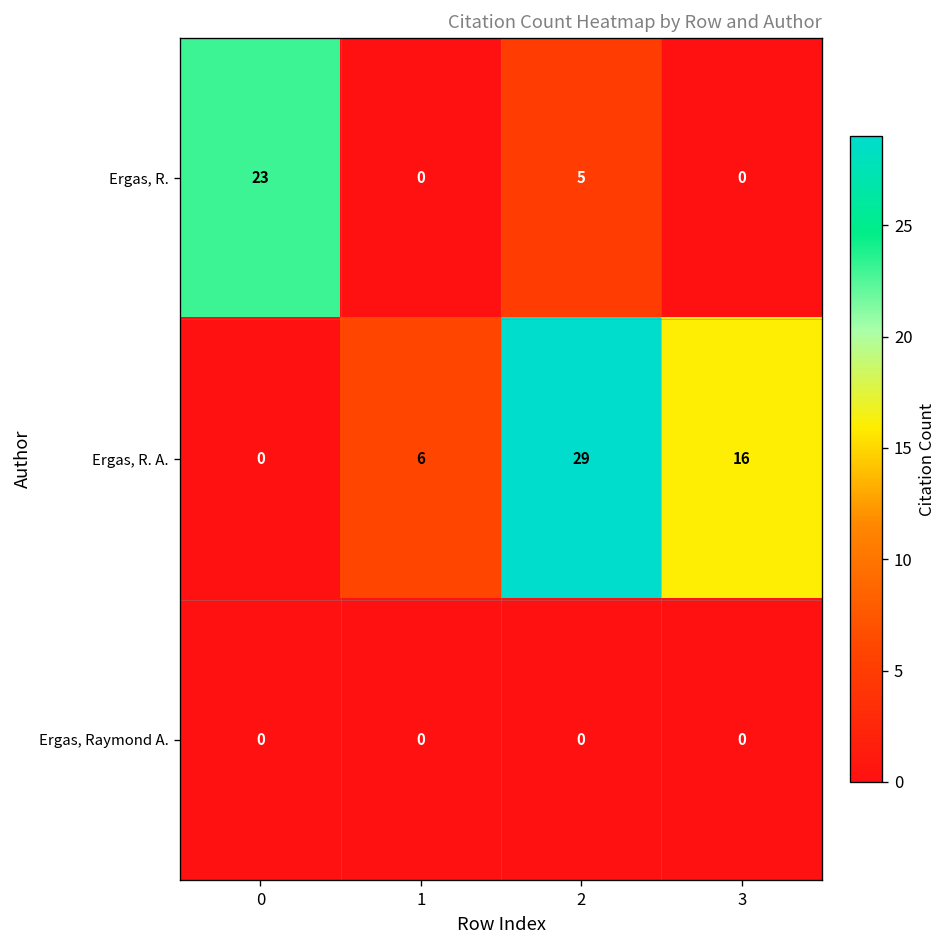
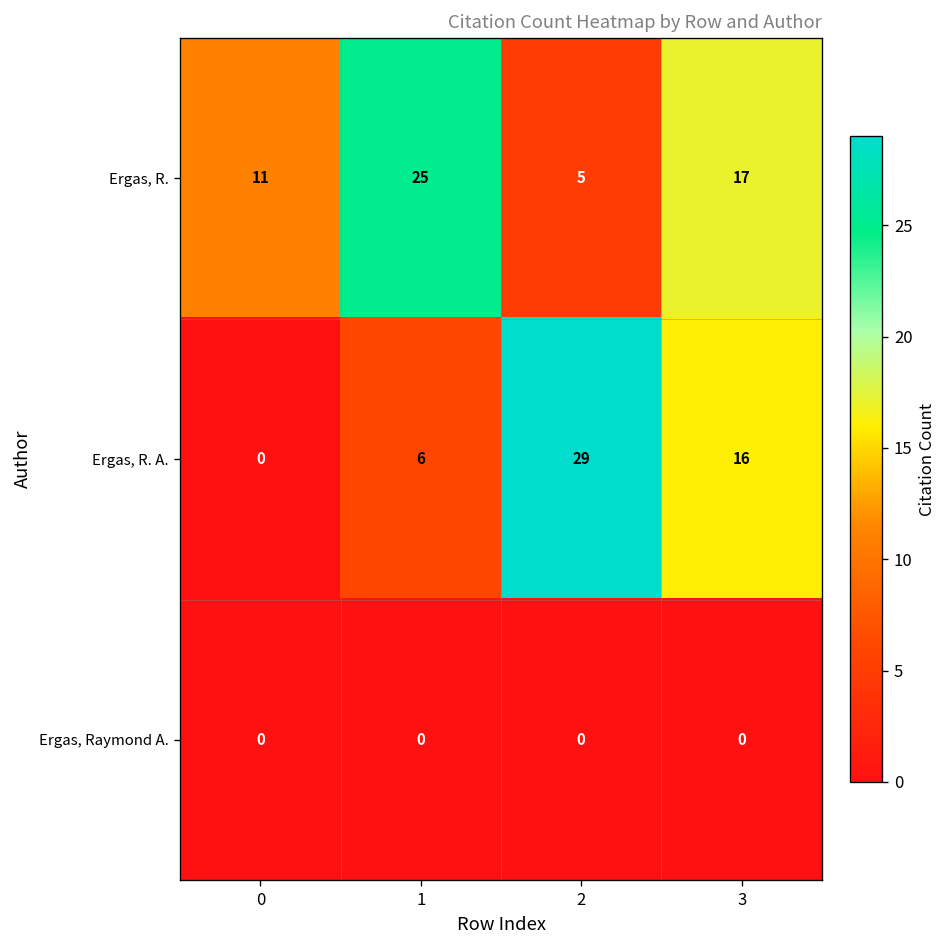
  {
    "Ergas, R.": {
-     "0": 23,
-     "1": 0,
+     "0": 11,
+     "1": 25,
      "2": 5,
-     "3": 0
+     "3": 17
    },
    "Ergas, R. A.": {
      "0": 0,
      "1": 6,
      "2": 29,
      "3": 16
    },
    "Ergas, Raymond A.": {
      "0": 0,
      "1": 0,
      "2": 0,
      "3": 0
    }
  }
